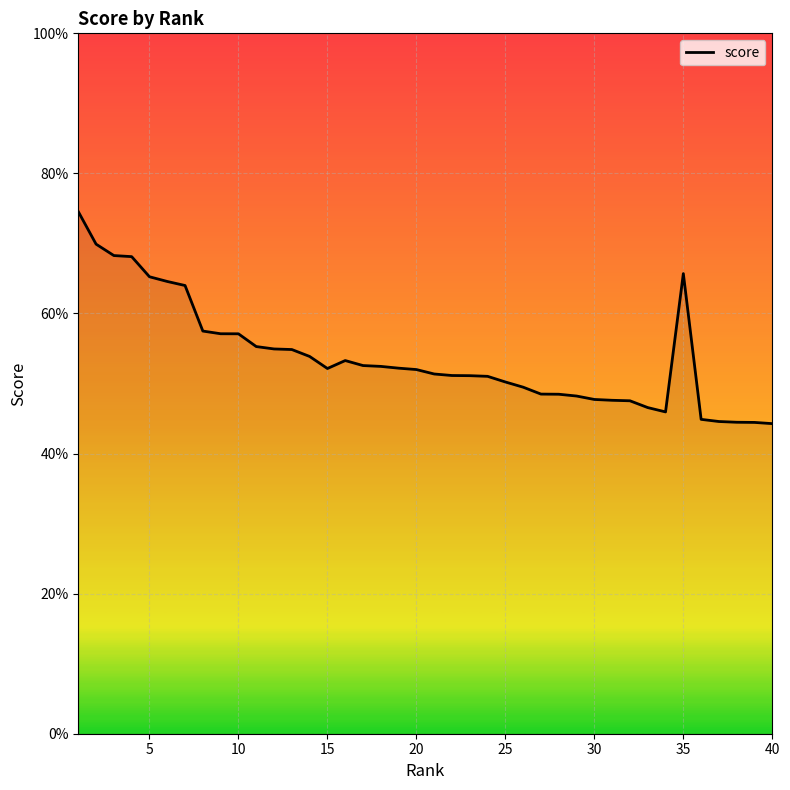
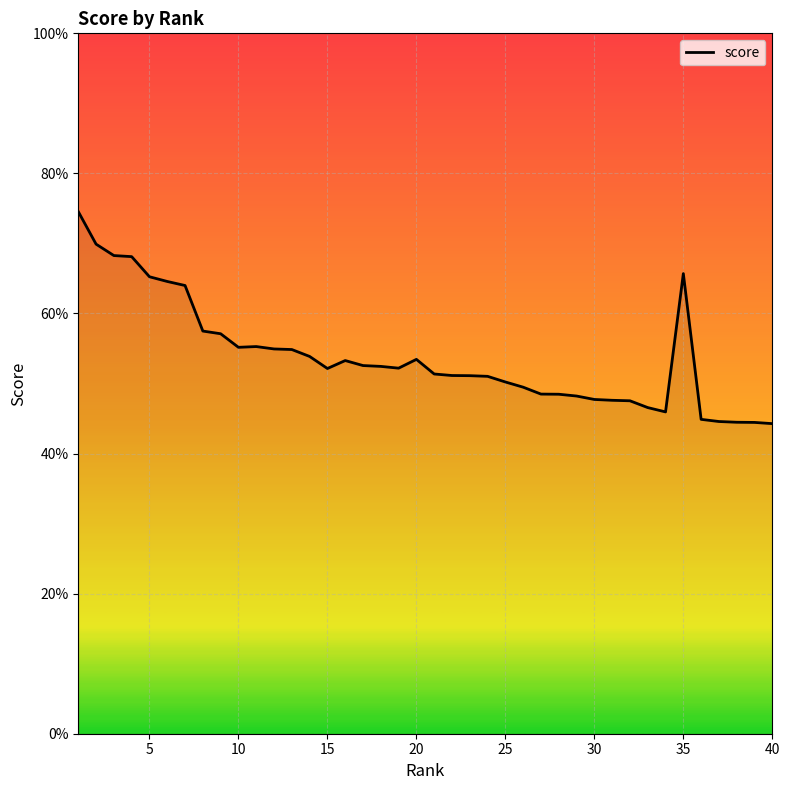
  {
    "5": "65%",
-   "10": "57%",
+   "10": "55%",
    "15": "52%",
-   "20": "52%",
+   "20": "53%",
    "25": "50%",
    "30": "48%",
    "35": "66%",
    "40": "44%"
  }
